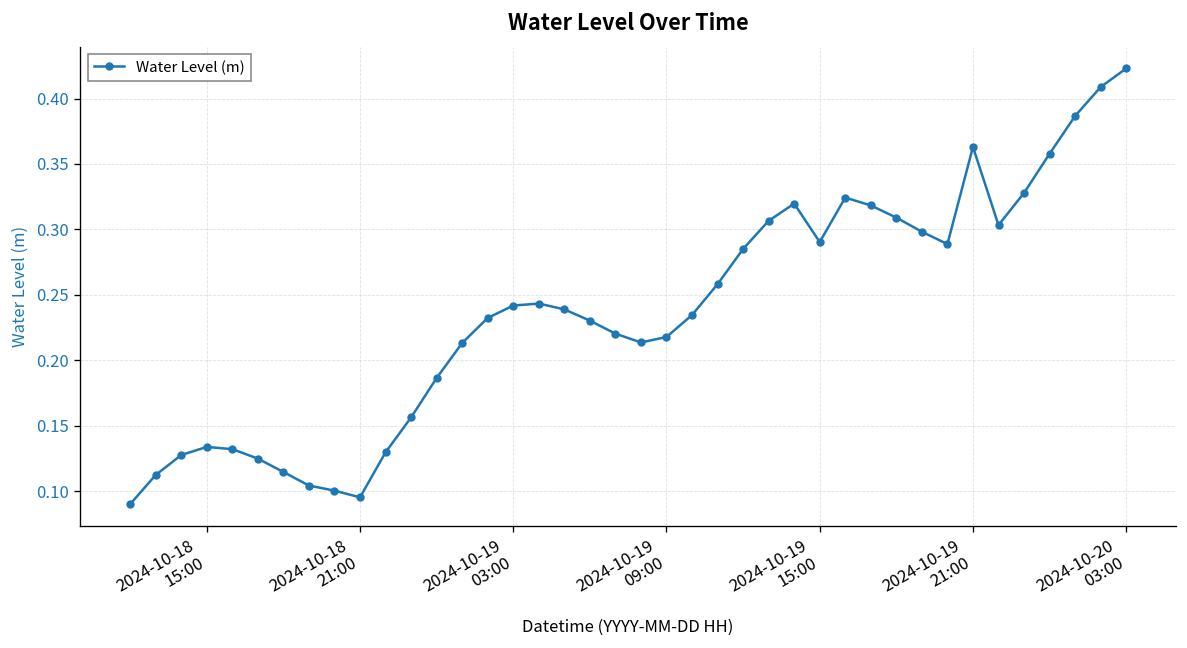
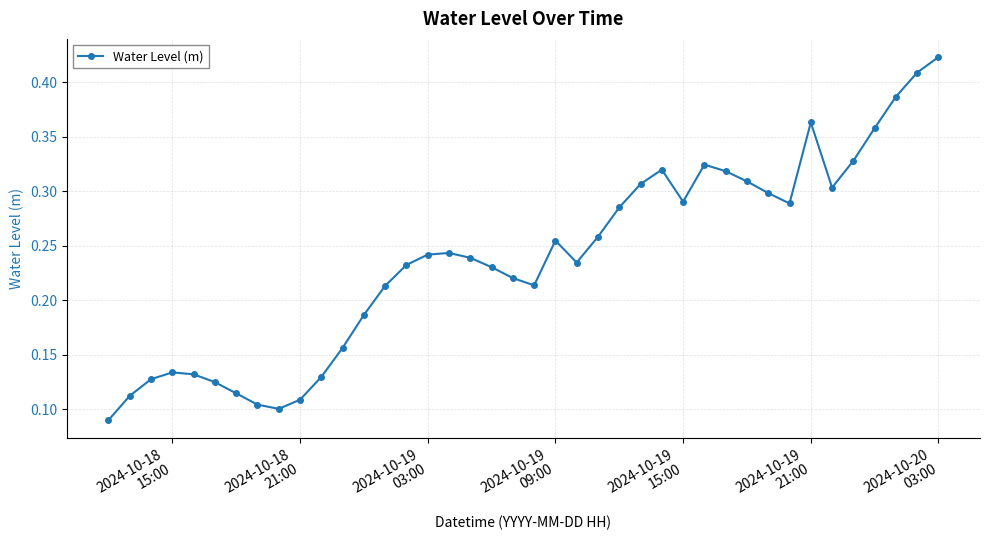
  {
    "2024-10-18 15:00": 0.134,
-   "2024-10-18 21:00": 0.095,
+   "2024-10-18 21:00": 0.109,
    "2024-10-19 03:00": 0.242,
-   "2024-10-19 09:00": 0.218,
+   "2024-10-19 09:00": 0.255,
    "2024-10-19 15:00": 0.290,
    "2024-10-19 21:00": 0.363,
    "2024-10-20 03:00": 0.423
  }
